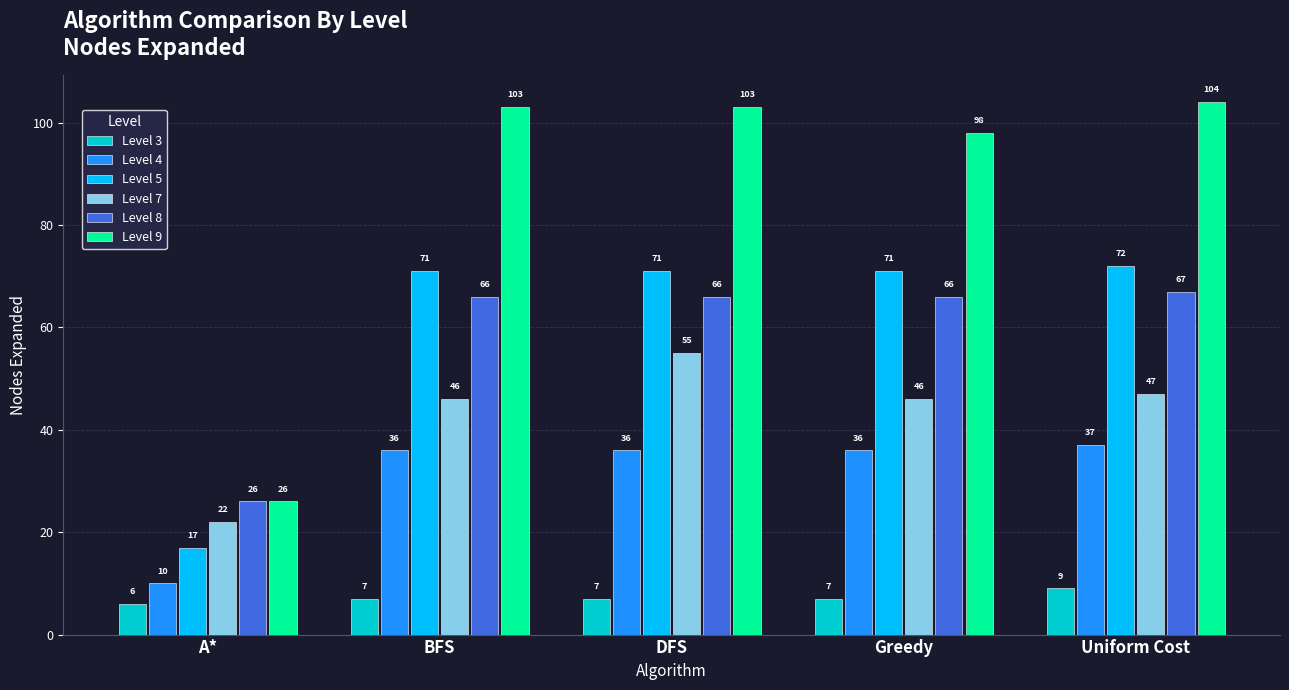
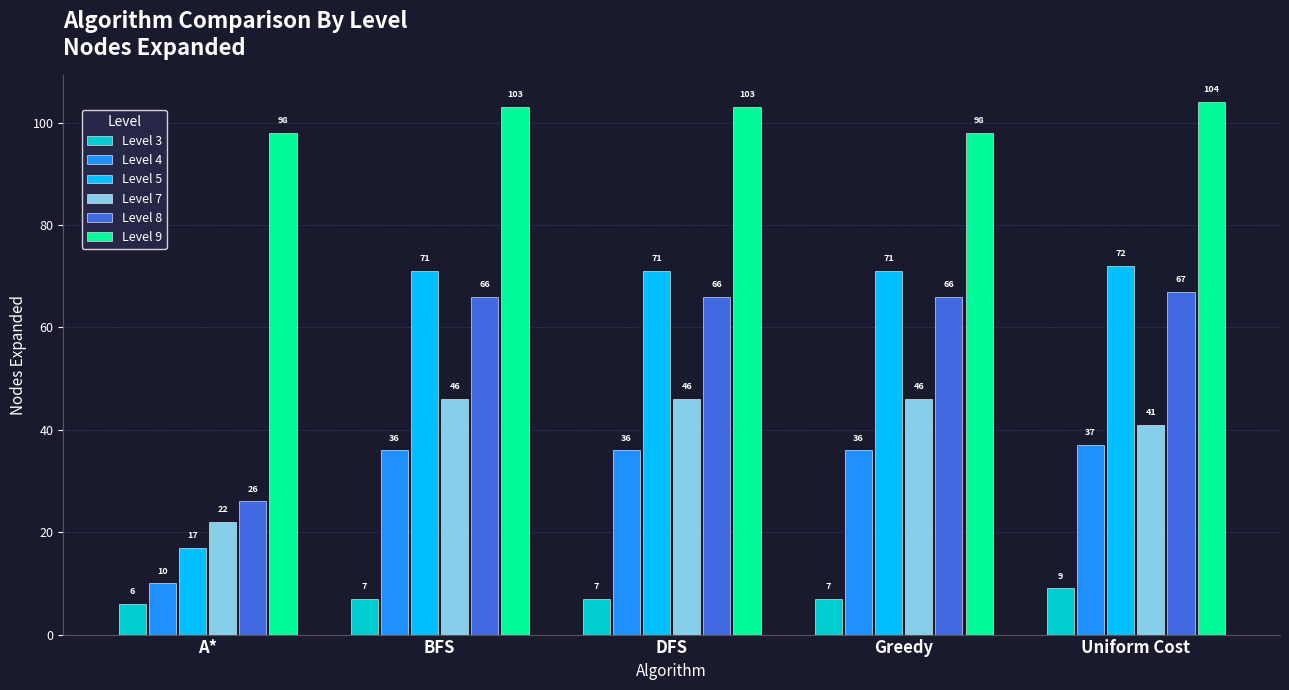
  {
    "Level 7": {
      "A*": 22,
      "BFS": 46,
-     "DFS": 55,
+     "DFS": 46,
      "Greedy": 46,
-     "Uniform Cost": 47
+     "Uniform Cost": 41
    },
    "Level 8": {
      "A*": 26,
      "BFS": 66,
      "DFS": 66,
      "Greedy": 66,
      "Uniform Cost": 67
    },
    "Level 9": {
-     "A*": 26,
+     "A*": 98,
      "BFS": 103,
      "DFS": 103,
      "Greedy": 98,
      "Uniform Cost": 104
    }
  }
